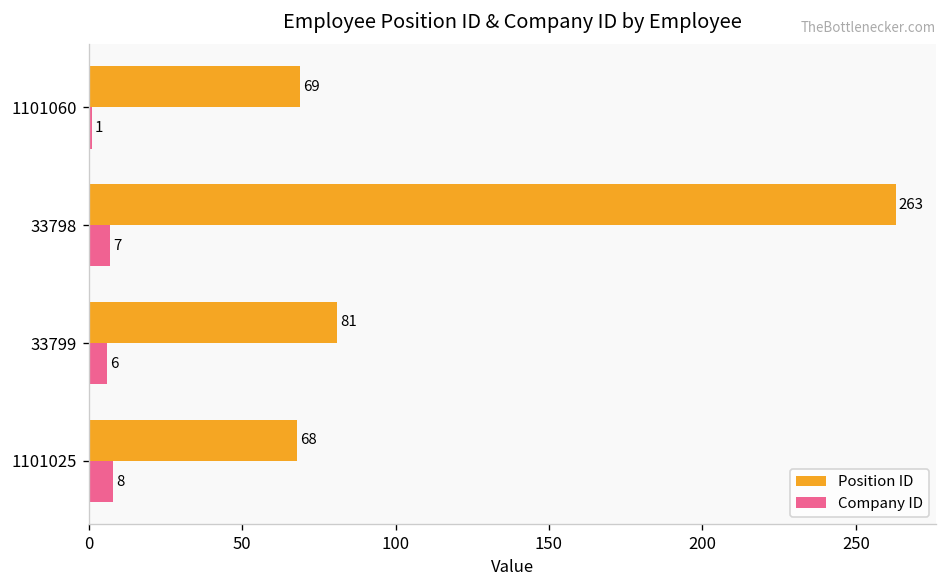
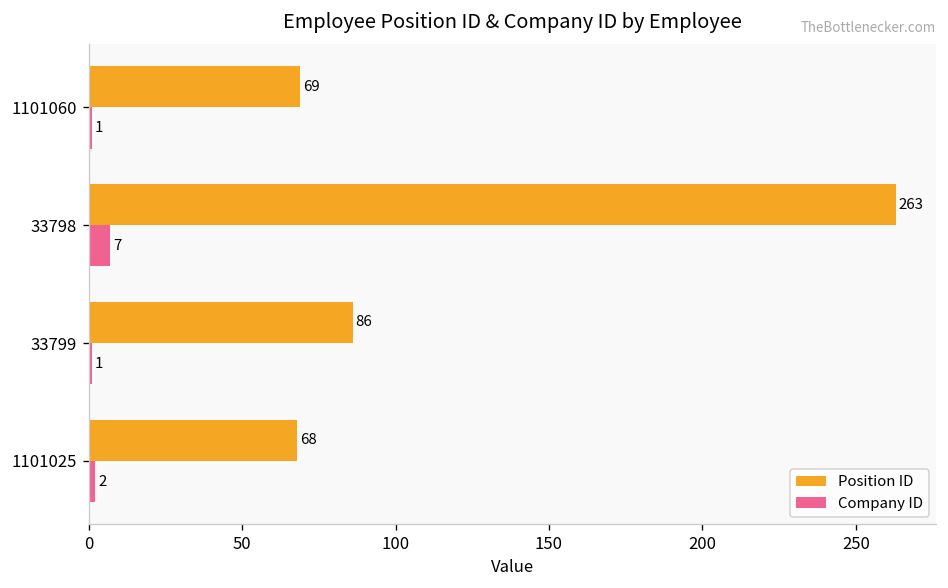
  {
    "Position ID": {
      "1101060": 69,
      "33798": 263,
-     "33799": 81,
+     "33799": 86,
      "1101025": 68
    },
    "Company ID": {
      "1101060": 1,
      "33798": 7,
-     "33799": 6,
-     "1101025": 8
+     "33799": 1,
+     "1101025": 2
    }
  }
